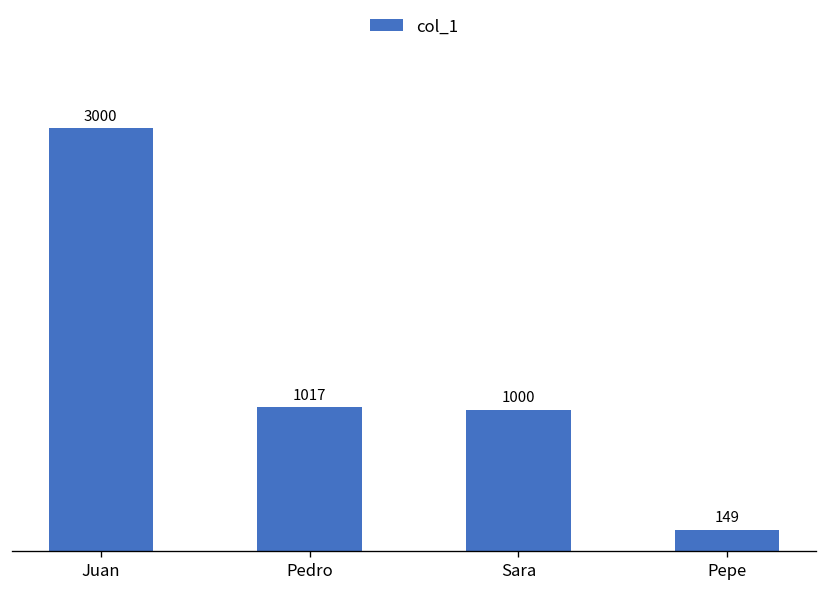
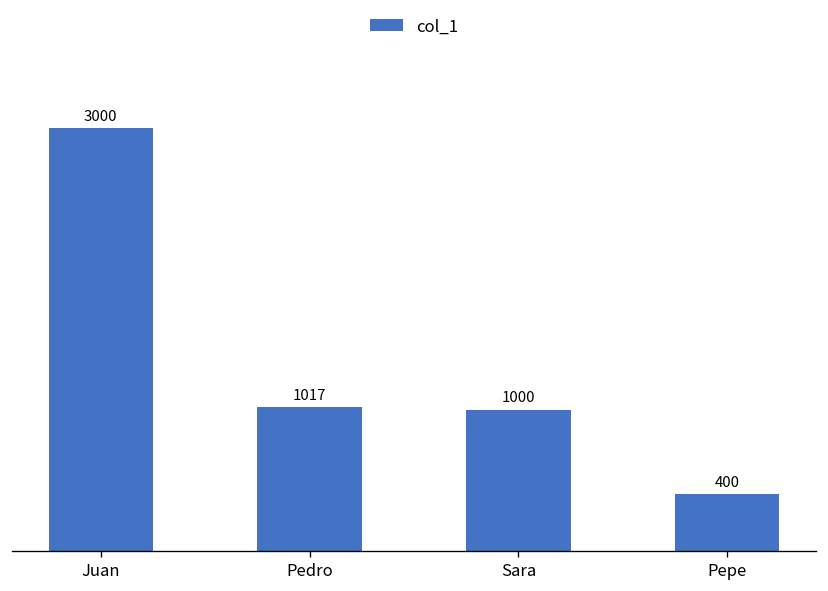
  {
    "Juan": 3000,
    "Pedro": 1017,
    "Sara": 1000,
-   "Pepe": 149
+   "Pepe": 400
  }
